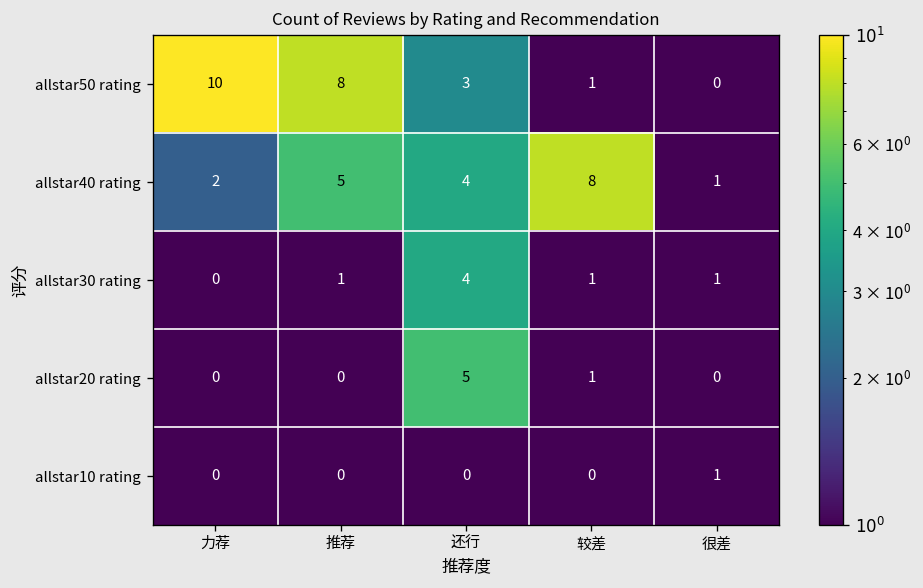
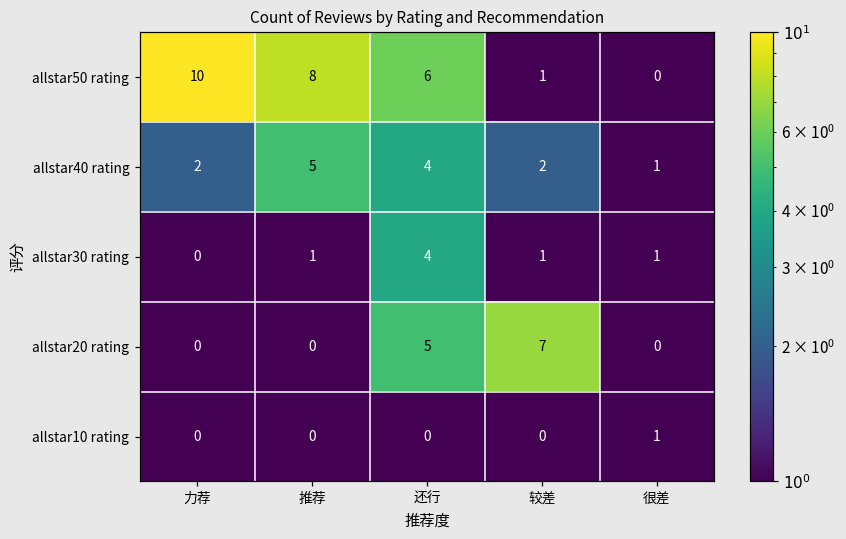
  {
    "allstar50 rating": {
      "力荐": 10,
      "推荐": 8,
-     "还行": 3,
+     "还行": 6,
      "较差": 1,
      "很差": 0
    },
    "allstar40 rating": {
      "力荐": 2,
      "推荐": 5,
      "还行": 4,
-     "较差": 8,
+     "较差": 2,
      "很差": 1
    },
    "allstar30 rating": {
      "力荐": 0,
      "推荐": 1,
      "还行": 4,
      "较差": 1,
      "很差": 1
    },
    "allstar20 rating": {
      "力荐": 0,
      "推荐": 0,
      "还行": 5,
-     "较差": 1,
+     "较差": 7,
      "很差": 0
    },
    "allstar10 rating": {
      "力荐": 0,
      "推荐": 0,
      "还行": 0,
      "较差": 0,
      "很差": 1
    }
  }
